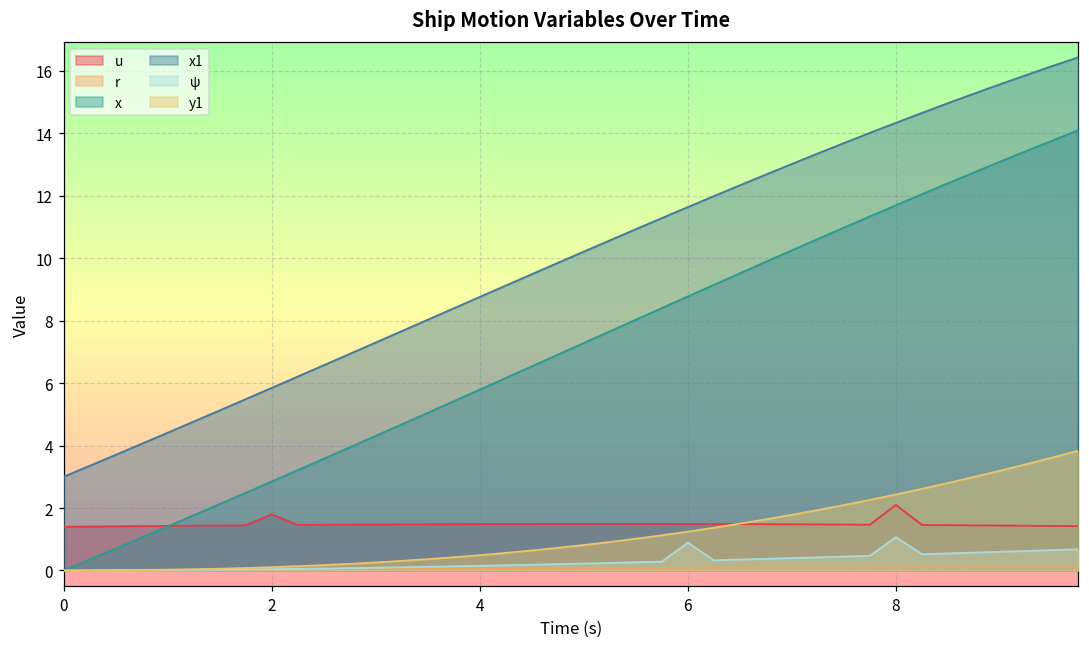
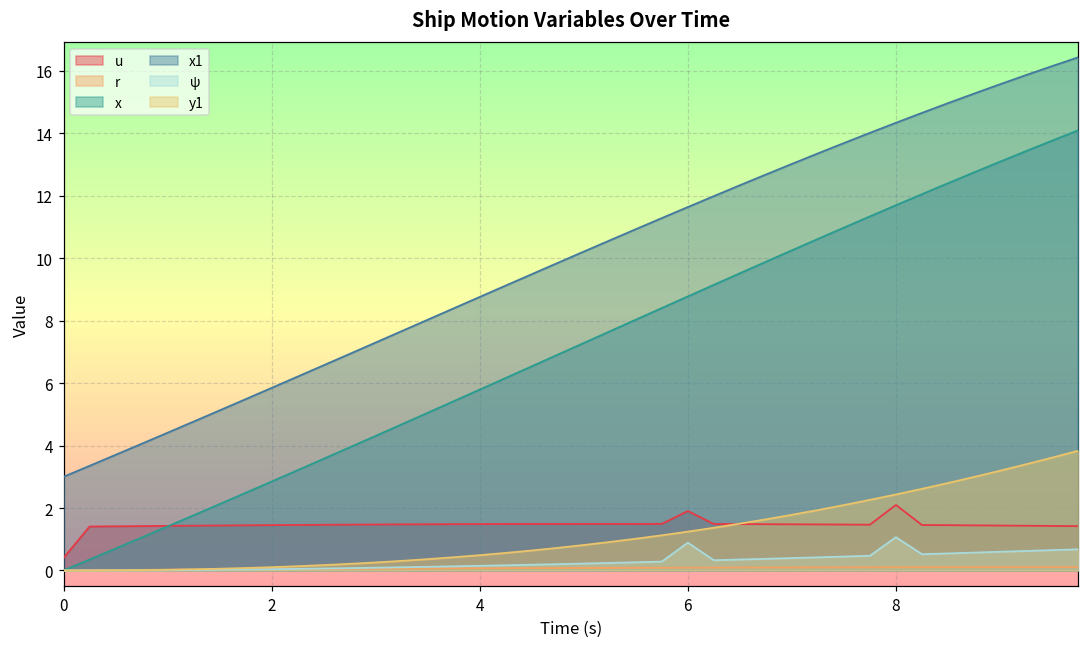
  {
    "u": {
-     "0": 1.4,
-     "2": 1.8,
+     "0": 0.4,
+     "2": 1.5,
      "4": 1.5,
-     "6": 1.5,
+     "6": 1.9,
      "8": 2.1
    },
    "ψ": {
      "6": 0.9,
      "8": 1.1
    }
  }
